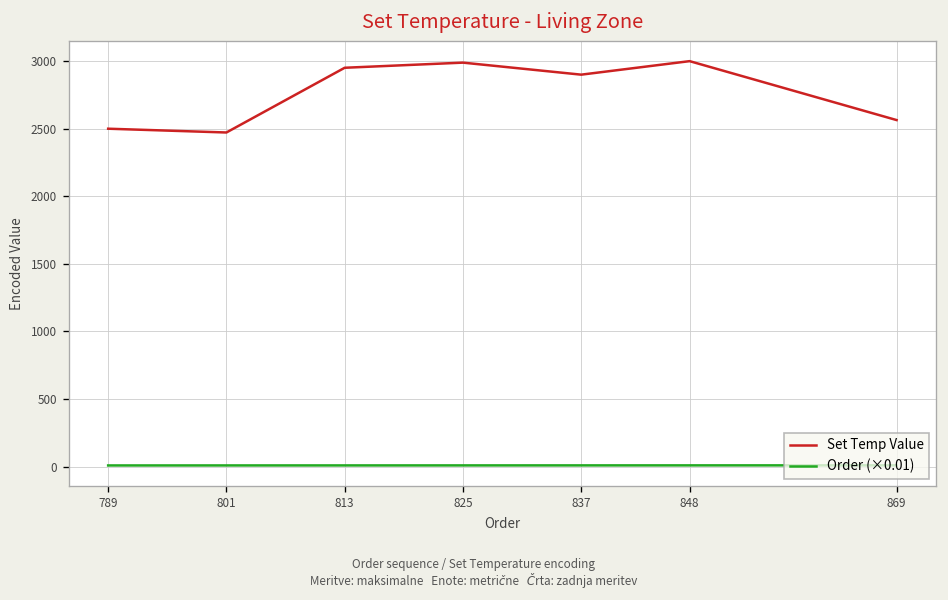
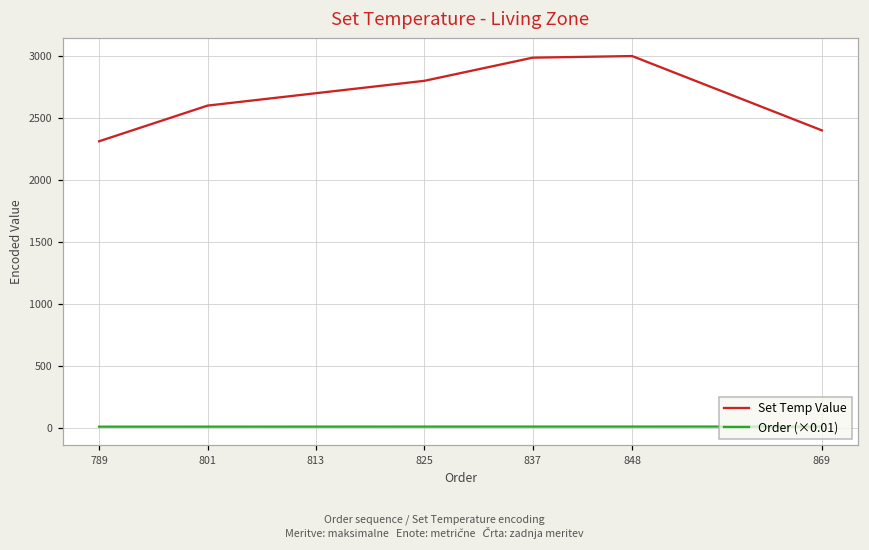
  {
    "Set Temp Value": {
-     "789": 2500,
-     "801": 2470,
-     "813": 2950,
-     "825": 2990,
-     "837": 2900,
+     "789": 2310,
+     "801": 2600,
+     "813": 2700,
+     "825": 2800,
+     "837": 2990,
      "848": 3000,
-     "869": 2560
+     "869": 2400
    },
    "Order (×0.01)": {
      "789": 10,
      "801": 10,
      "813": 10,
      "825": 10,
      "837": 10,
      "848": 10
    }
  }
